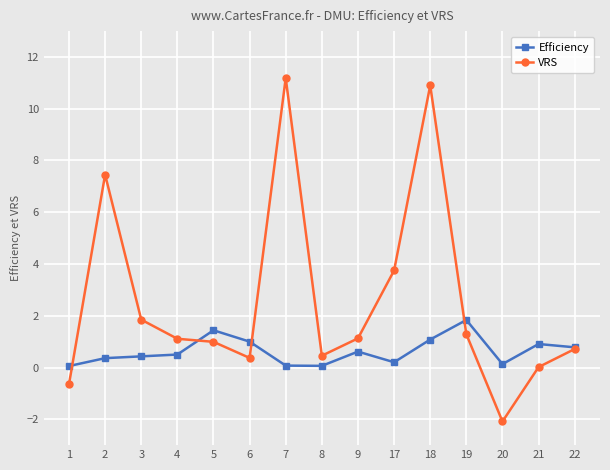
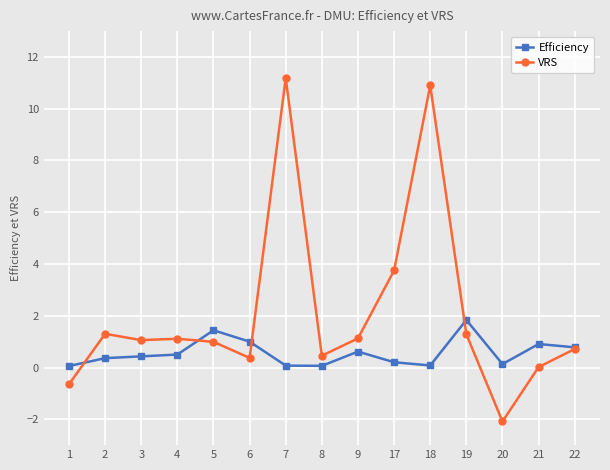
  {
    "Efficiency": {
      "1": 0.1,
      "2": 0.4,
      "3": 0.4,
      "4": 0.5,
      "5": 1.4,
      "6": 1.0,
      "7": 0.1,
      "8": 0.1,
      "9": 0.6,
      "17": 0.2,
-     "18": 1.1,
+     "18": 0.1,
      "19": 1.8,
      "20": 0.1,
      "21": 0.9
    },
    "VRS": {
      "1": -0.6,
-     "2": 7.5,
-     "3": 1.8,
+     "2": 1.3,
+     "3": 1.1,
      "4": 1.1,
      "5": 1.0,
      "6": 0.4,
      "7": 11.2,
      "8": 0.5,
      "9": 1.1,
      "17": 3.7,
      "18": 10.9,
      "19": 1.3,
      "20": -2.1,
      "21": 0.0
    }
  }
